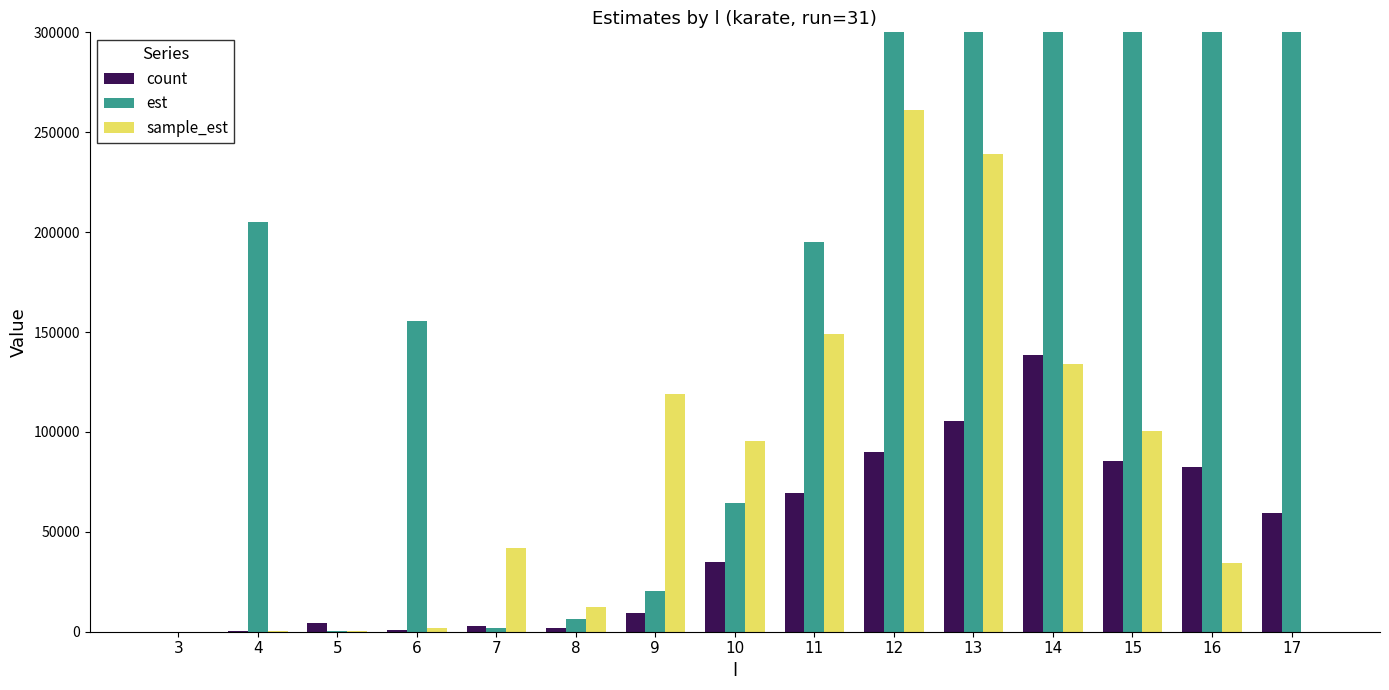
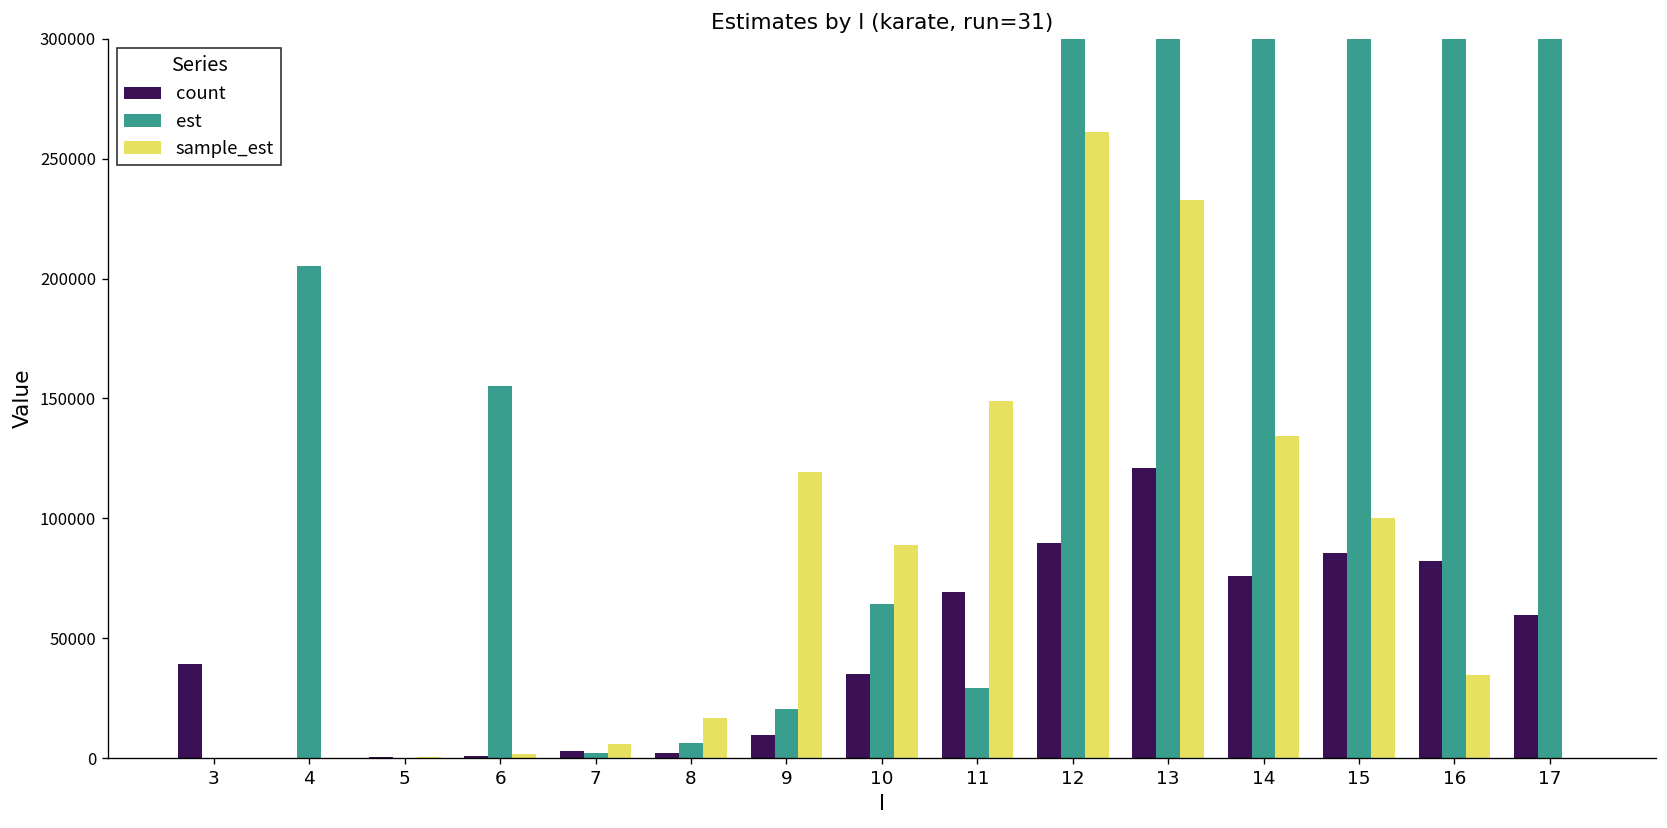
  {
    "count": {
-     "3": 0,
-     "5": 4000,
+     "3": 39000,
+     "5": 0,
      "7": 3000,
      "8": 2000,
      "9": 9000,
      "10": 35000,
      "11": 69000,
      "12": 90000,
-     "13": 106000,
-     "14": 139000,
+     "13": 121000,
+     "14": 76000,
      "15": 86000,
      "16": 82000,
      "17": 60000
    },
    "est": {
      "4": 205000,
      "6": 155000,
      "7": 2000,
      "8": 6000,
      "9": 21000,
      "10": 64000,
-     "11": 195000
+     "11": 29000
    },
    "sample_est": {
      "6": 2000,
-     "7": 42000,
-     "8": 12000,
+     "7": 6000,
+     "8": 17000,
      "9": 119000,
-     "10": 95000,
+     "10": 89000,
      "11": 149000,
      "12": 261000,
-     "13": 239000,
+     "13": 233000,
      "14": 134000,
      "15": 100000,
      "16": 35000,
      "17": 0
    }
  }
